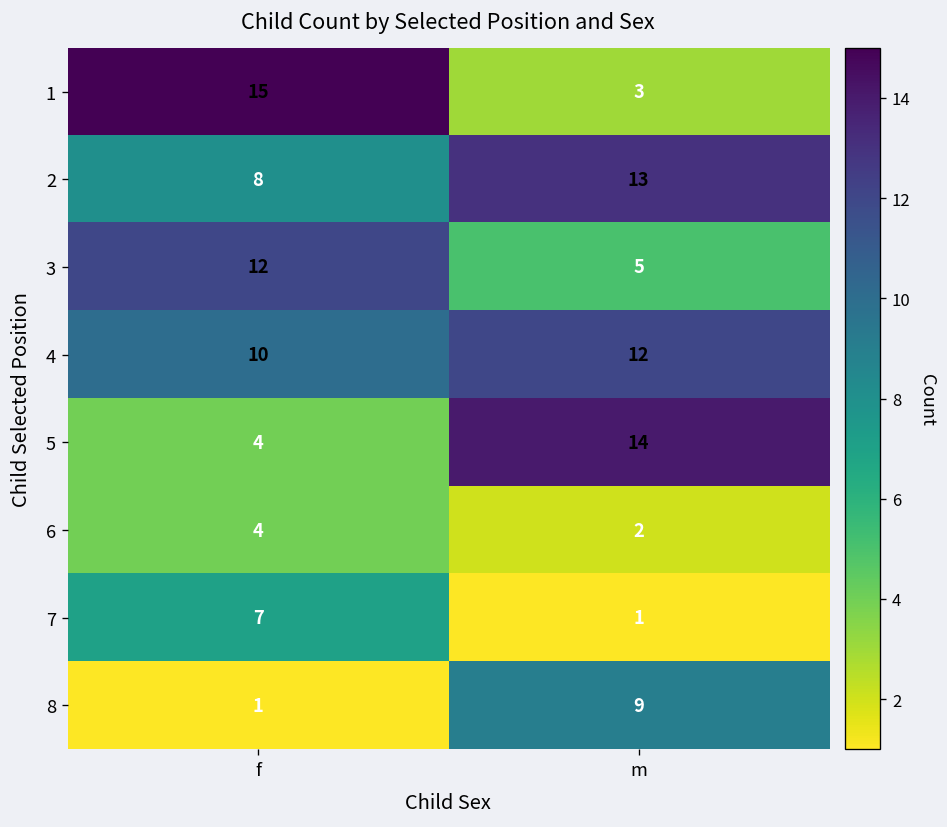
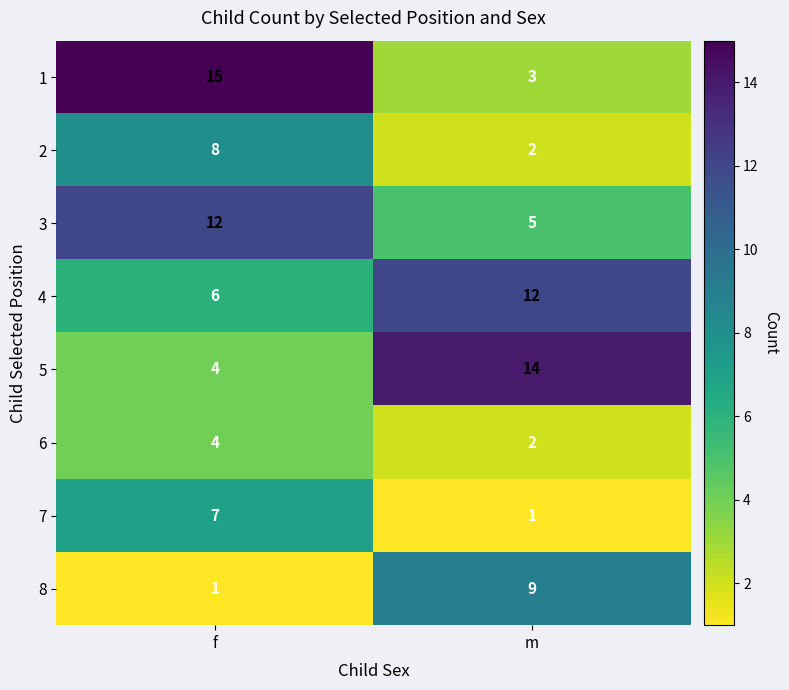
  {
    "1": {
      "f": 15,
      "m": 3
    },
    "2": {
      "f": 8,
-     "m": 13
+     "m": 2
    },
    "3": {
      "f": 12,
      "m": 5
    },
    "4": {
-     "f": 10,
+     "f": 6,
      "m": 12
    },
    "5": {
      "f": 4,
      "m": 14
    },
    "6": {
      "f": 4,
      "m": 2
    },
    "7": {
      "f": 7,
      "m": 1
    },
    "8": {
      "f": 1,
      "m": 9
    }
  }
